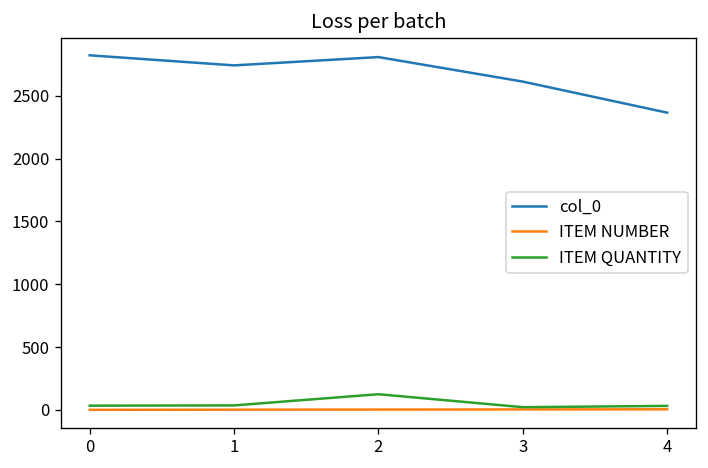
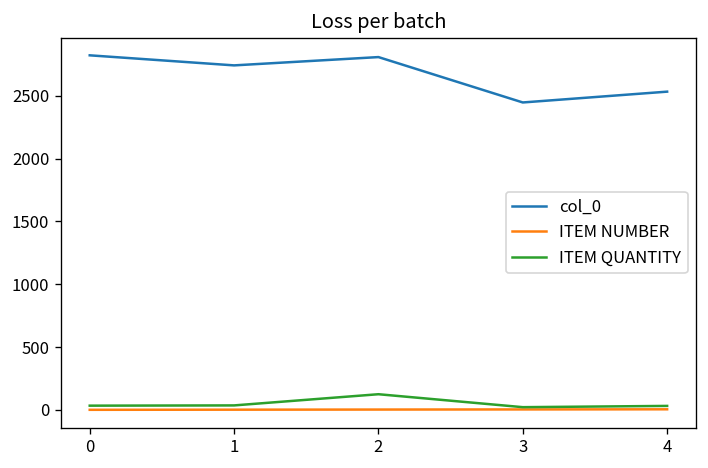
  {
    "col_0": {
      "0": 2820,
      "1": 2740,
      "2": 2810,
-     "3": 2610,
-     "4": 2370
+     "3": 2450,
+     "4": 2530
    },
    "ITEM NUMBER": {
      "0": 0,
      "1": 0,
      "2": 0,
      "4": 10
    },
    "ITEM QUANTITY": {
      "0": 30,
      "1": 40,
      "2": 130,
      "4": 30
    }
  }
